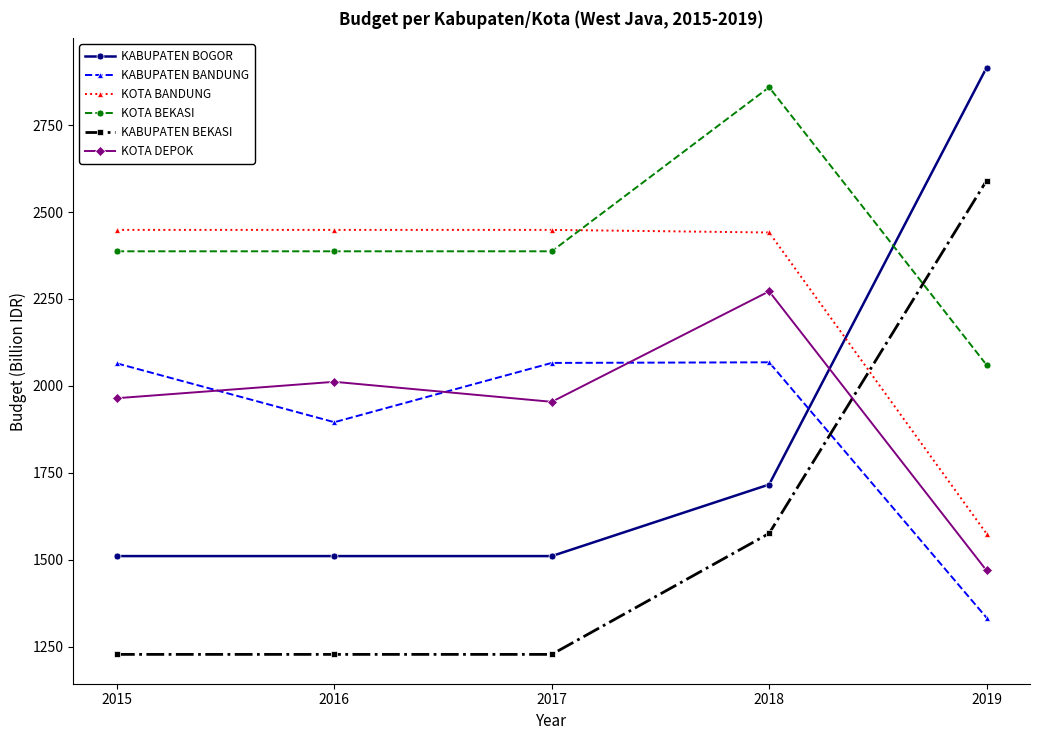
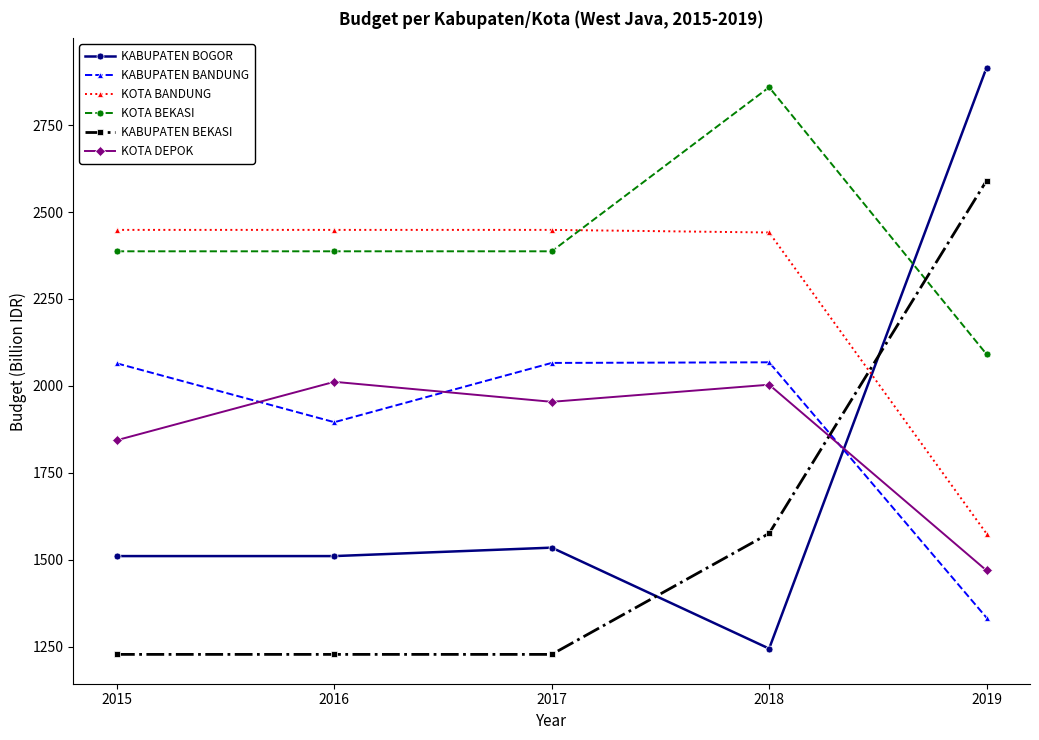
  {
    "KABUPATEN BOGOR": {
      "2015": 1510,
      "2016": 1510,
-     "2017": 1510,
-     "2018": 1720,
+     "2017": 1540,
+     "2018": 1250,
      "2019": 2910
    },
    "KABUPATEN BANDUNG": {
      "2015": 2060,
      "2016": 1900,
      "2017": 2070,
      "2018": 2070,
      "2019": 1330
    },
    "KOTA BANDUNG": {
      "2015": 2450,
      "2016": 2450,
      "2017": 2450,
      "2018": 2440,
      "2019": 1580
    },
    "KOTA BEKASI": {
      "2015": 2390,
      "2016": 2390,
      "2017": 2390,
      "2018": 2860,
-     "2019": 2060
+     "2019": 2090
    },
    "KABUPATEN BEKASI": {
      "2015": 1230,
      "2016": 1230,
      "2017": 1230,
      "2018": 1580,
      "2019": 2590
    },
    "KOTA DEPOK": {
-     "2015": 1960,
+     "2015": 1840,
      "2016": 2010,
      "2017": 1950,
-     "2018": 2270,
+     "2018": 2000,
      "2019": 1470
    }
  }
